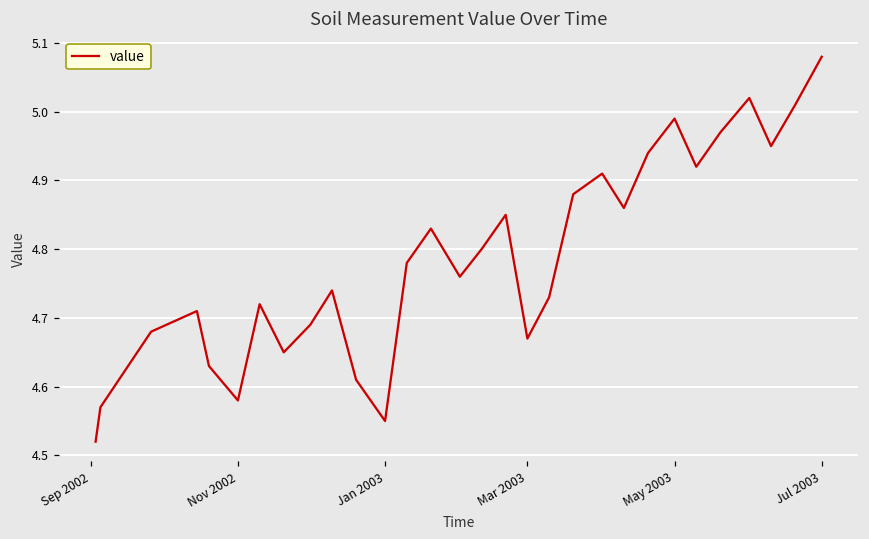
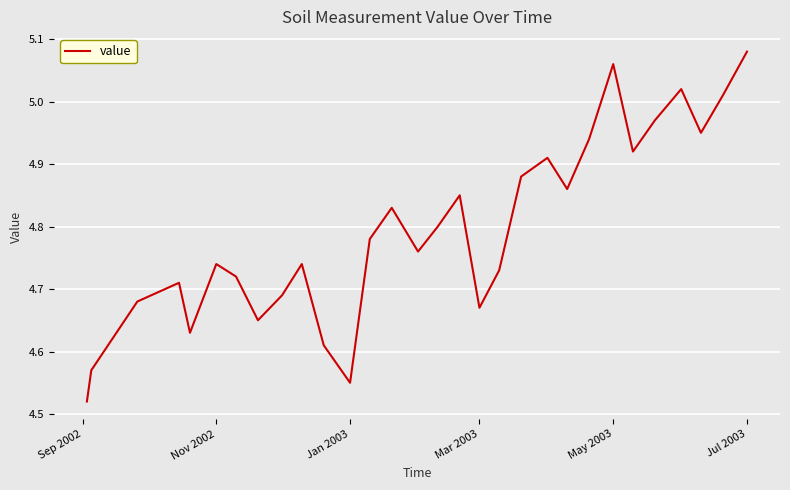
  {
-   "Nov 2002": 4.58,
+   "Nov 2002": 4.74,
    "Jan 2003": 4.55,
    "Mar 2003": 4.67,
-   "May 2003": 4.99,
+   "May 2003": 5.06,
    "Jul 2003": 5.08
  }
